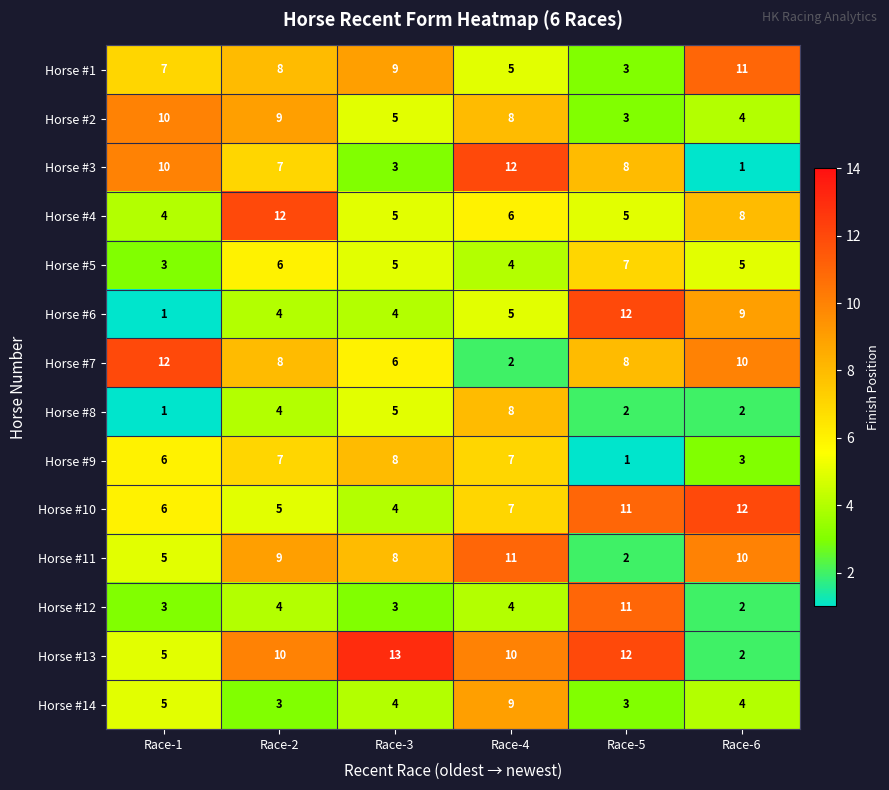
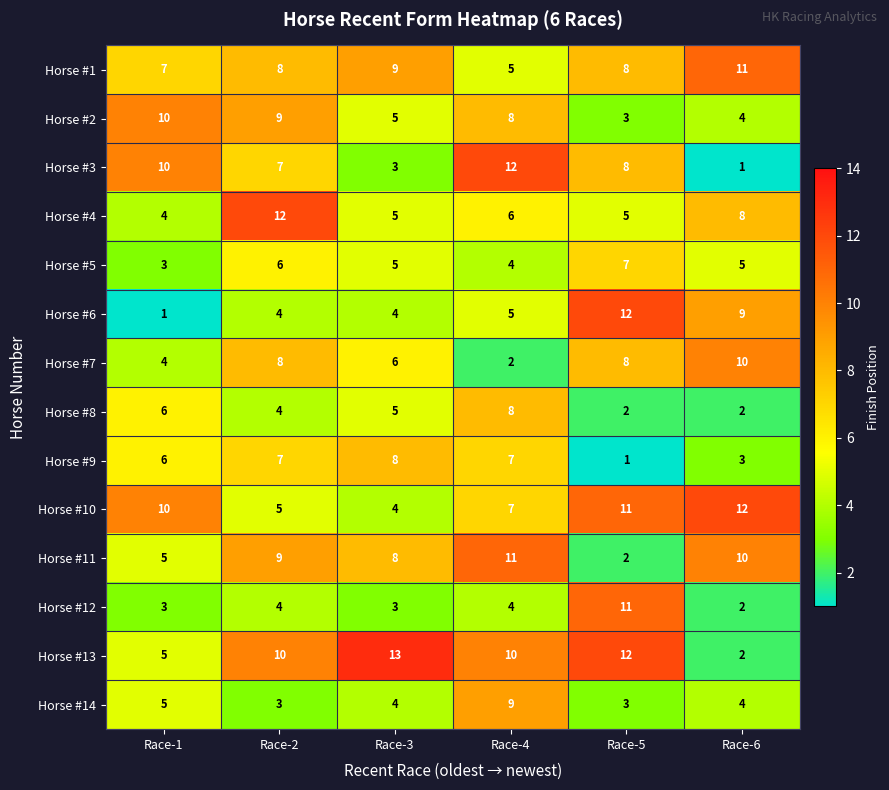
  {
    "Horse #1": {
      "Race-1": 7,
      "Race-2": 8,
      "Race-3": 9,
      "Race-4": 5,
-     "Race-5": 3,
+     "Race-5": 8,
      "Race-6": 11
    },
    "Horse #2": {
      "Race-1": 10,
      "Race-2": 9,
      "Race-3": 5,
      "Race-4": 8,
      "Race-5": 3,
      "Race-6": 4
    },
    "Horse #3": {
      "Race-1": 10,
      "Race-2": 7,
      "Race-3": 3,
      "Race-4": 12,
      "Race-5": 8,
      "Race-6": 1
    },
    "Horse #4": {
      "Race-1": 4,
      "Race-2": 12,
      "Race-3": 5,
      "Race-4": 6,
      "Race-5": 5,
      "Race-6": 8
    },
    "Horse #5": {
      "Race-1": 3,
      "Race-2": 6,
      "Race-3": 5,
      "Race-4": 4,
      "Race-5": 7,
      "Race-6": 5
    },
    "Horse #6": {
      "Race-1": 1,
      "Race-2": 4,
      "Race-3": 4,
      "Race-4": 5,
      "Race-5": 12,
      "Race-6": 9
    },
    "Horse #7": {
-     "Race-1": 12,
+     "Race-1": 4,
      "Race-2": 8,
      "Race-3": 6,
      "Race-4": 2,
      "Race-5": 8,
      "Race-6": 10
    },
    "Horse #8": {
-     "Race-1": 1,
+     "Race-1": 6,
      "Race-2": 4,
      "Race-3": 5,
      "Race-4": 8,
      "Race-5": 2,
      "Race-6": 2
    },
    "Horse #9": {
      "Race-1": 6,
      "Race-2": 7,
      "Race-3": 8,
      "Race-4": 7,
      "Race-5": 1,
      "Race-6": 3
    },
    "Horse #10": {
-     "Race-1": 6,
+     "Race-1": 10,
      "Race-2": 5,
      "Race-3": 4,
      "Race-4": 7,
      "Race-5": 11,
      "Race-6": 12
    },
    "Horse #11": {
      "Race-1": 5,
      "Race-2": 9,
      "Race-3": 8,
      "Race-4": 11,
      "Race-5": 2,
      "Race-6": 10
    },
    "Horse #12": {
      "Race-1": 3,
      "Race-2": 4,
      "Race-3": 3,
      "Race-4": 4,
      "Race-5": 11,
      "Race-6": 2
    },
    "Horse #13": {
      "Race-1": 5,
      "Race-2": 10,
      "Race-3": 13,
      "Race-4": 10,
      "Race-5": 12,
      "Race-6": 2
    },
    "Horse #14": {
      "Race-1": 5,
      "Race-2": 3,
      "Race-3": 4,
      "Race-4": 9,
      "Race-5": 3,
      "Race-6": 4
    }
  }
